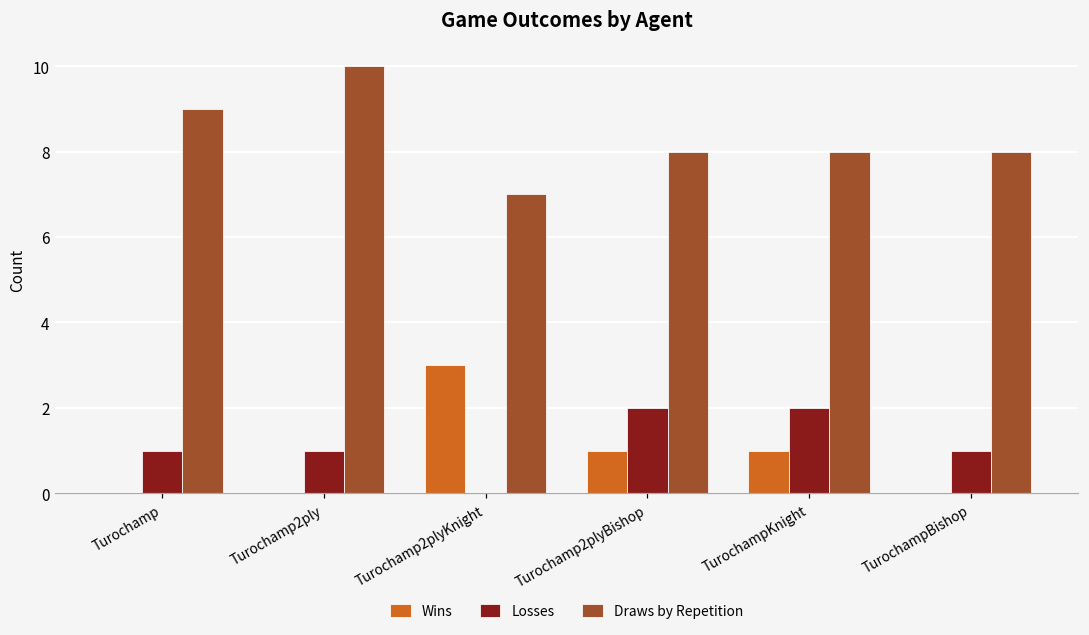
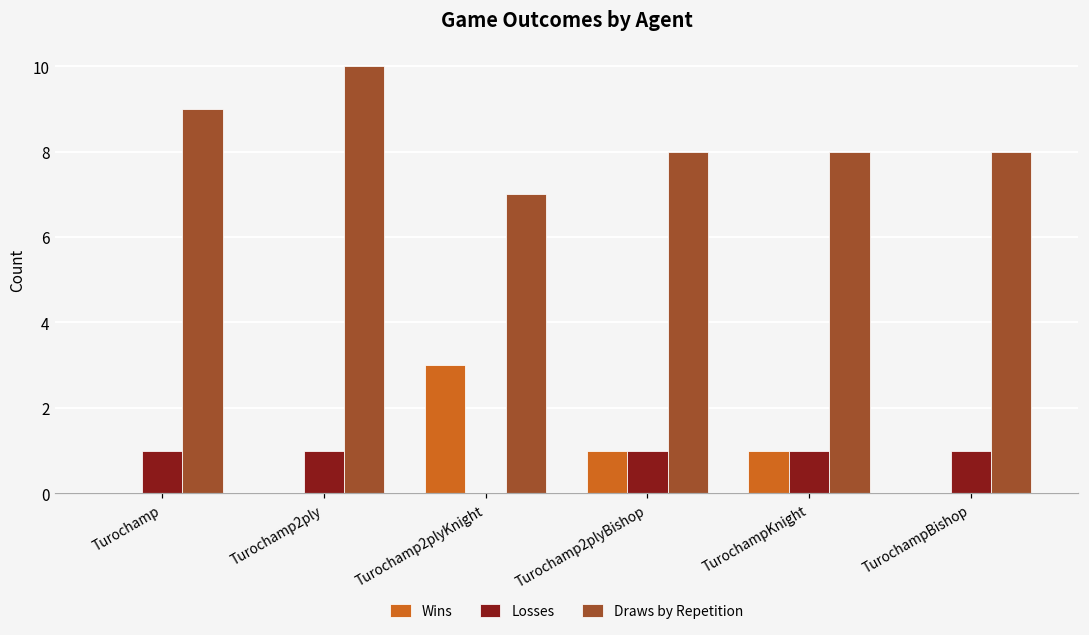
  {
    "Losses": {
      "Turochamp": 1,
      "Turochamp2ply": 1,
      "Turochamp2plyKnight": 0,
-     "Turochamp2plyBishop": 2,
-     "TurochampKnight": 2,
+     "Turochamp2plyBishop": 1,
+     "TurochampKnight": 1,
      "TurochampBishop": 1
    }
  }
